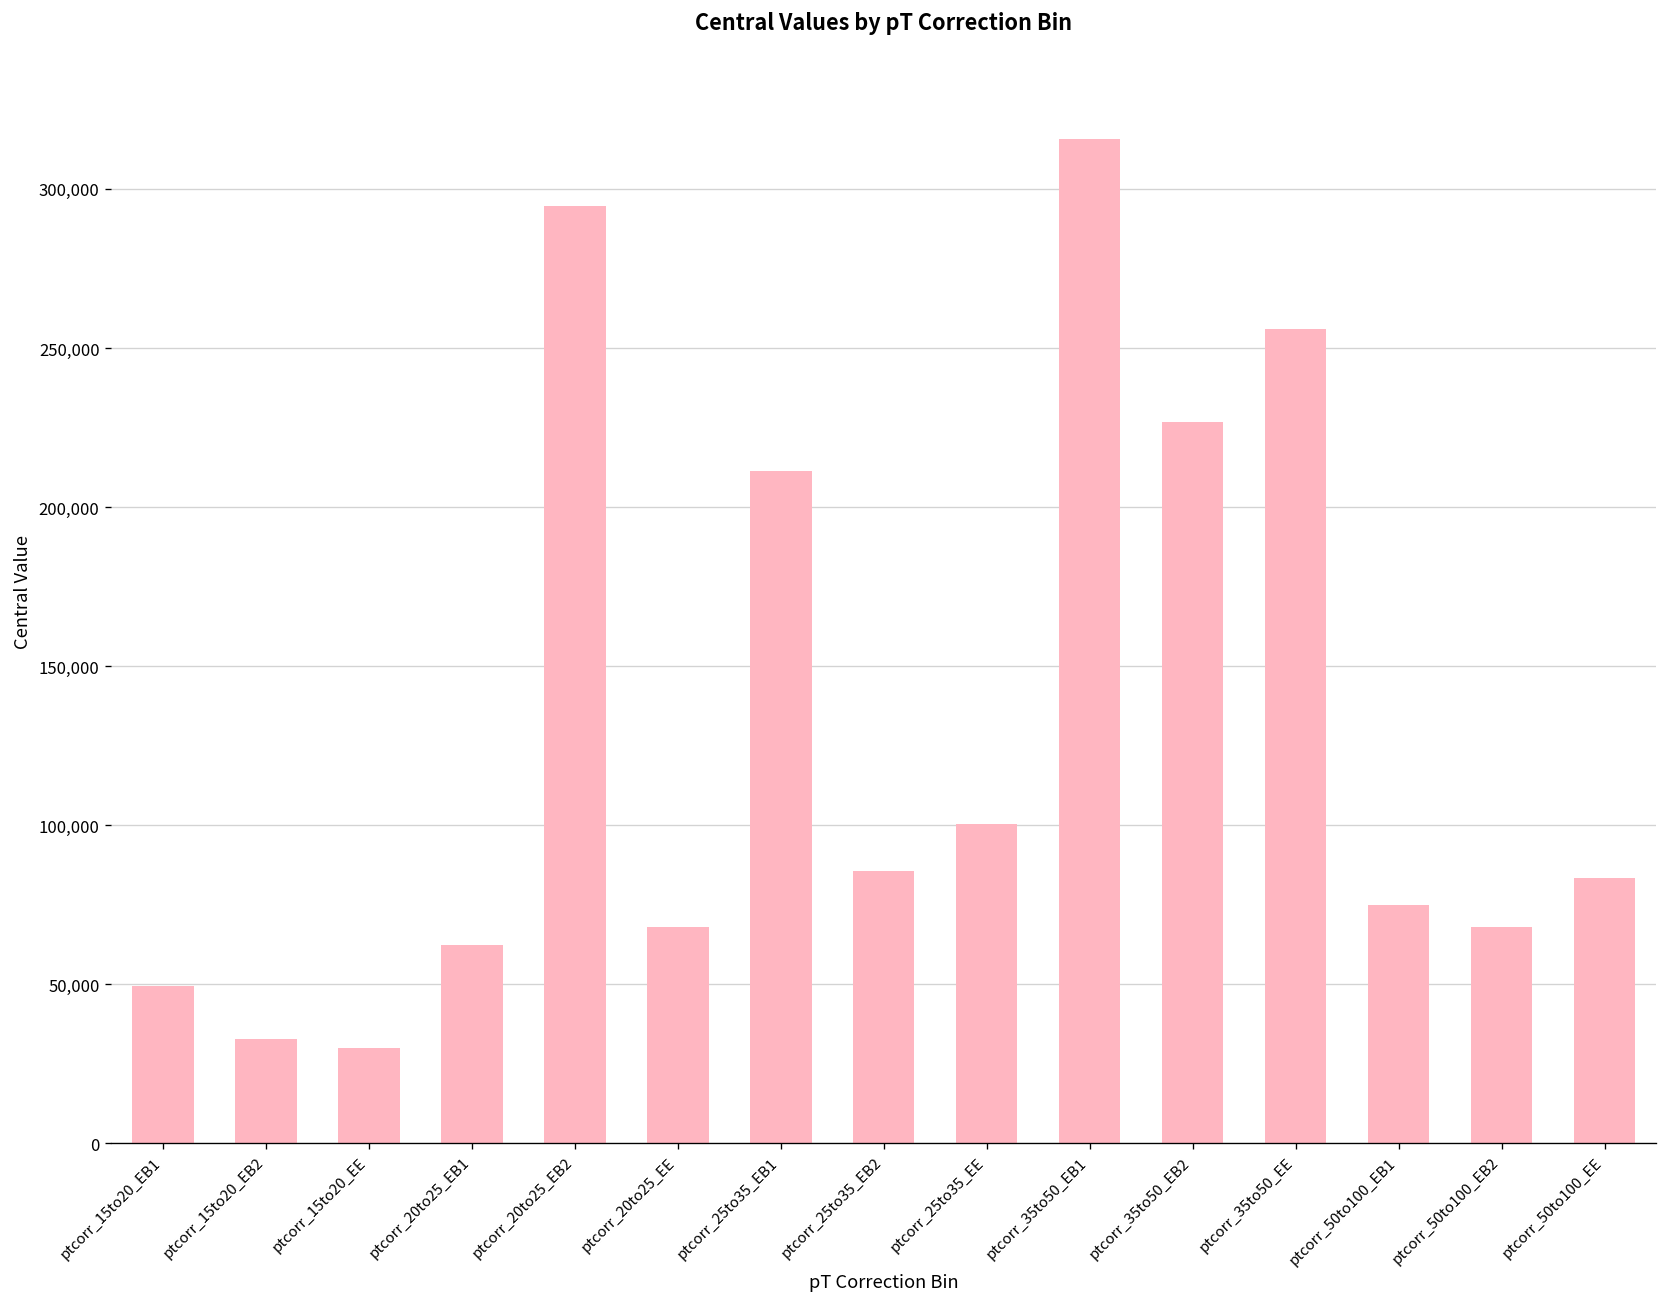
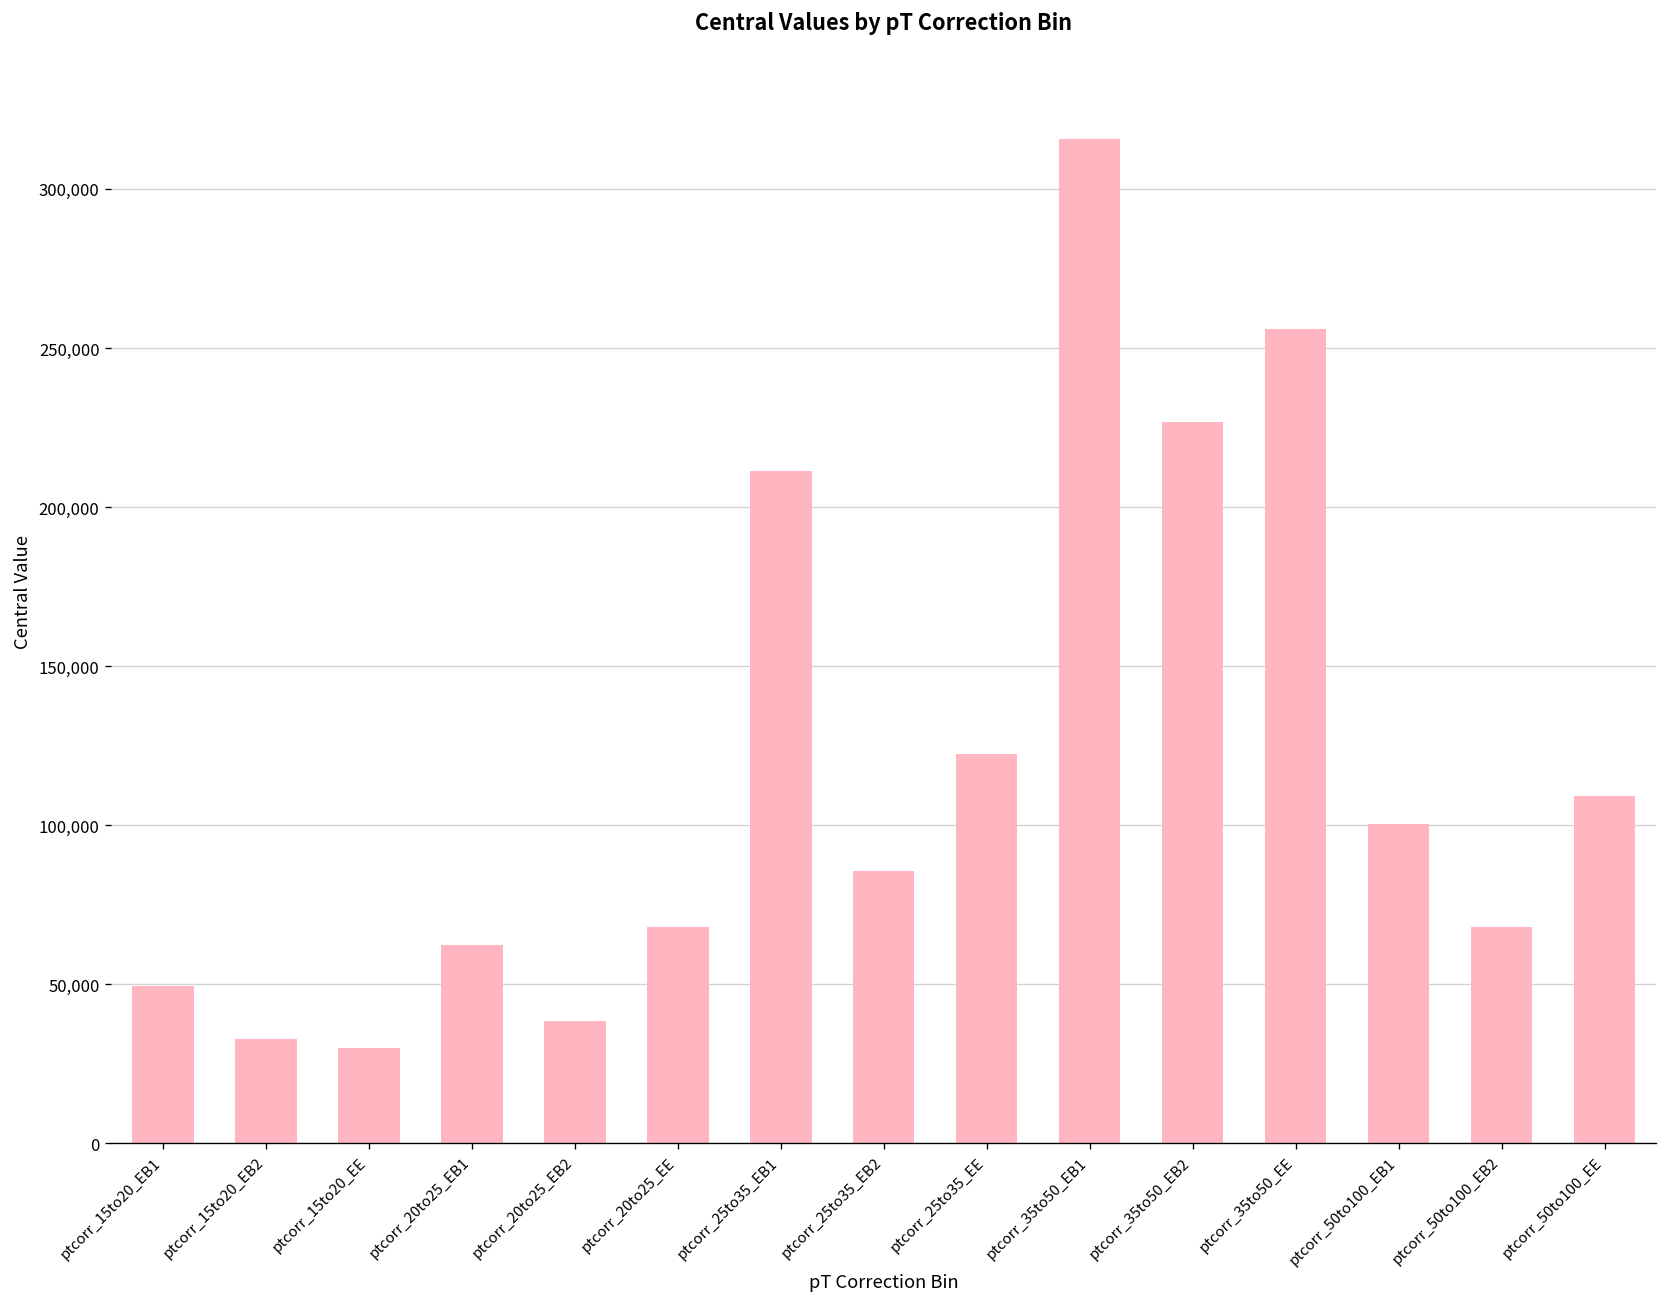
  {
    "ptcorr_15to20_EB1": "49,000",
    "ptcorr_15to20_EB2": "33,000",
    "ptcorr_15to20_EE": "30,000",
    "ptcorr_20to25_EB1": "62,000",
-   "ptcorr_20to25_EB2": "295,000",
+   "ptcorr_20to25_EB2": "39,000",
    "ptcorr_20to25_EE": "68,000",
    "ptcorr_25to35_EB1": "211,000",
    "ptcorr_25to35_EB2": "86,000",
-   "ptcorr_25to35_EE": "100,000",
+   "ptcorr_25to35_EE": "122,000",
    "ptcorr_35to50_EB1": "316,000",
    "ptcorr_35to50_EB2": "227,000",
    "ptcorr_35to50_EE": "256,000",
-   "ptcorr_50to100_EB1": "75,000",
+   "ptcorr_50to100_EB1": "101,000",
    "ptcorr_50to100_EB2": "68,000",
-   "ptcorr_50to100_EE": "83,000"
+   "ptcorr_50to100_EE": "109,000"
  }
